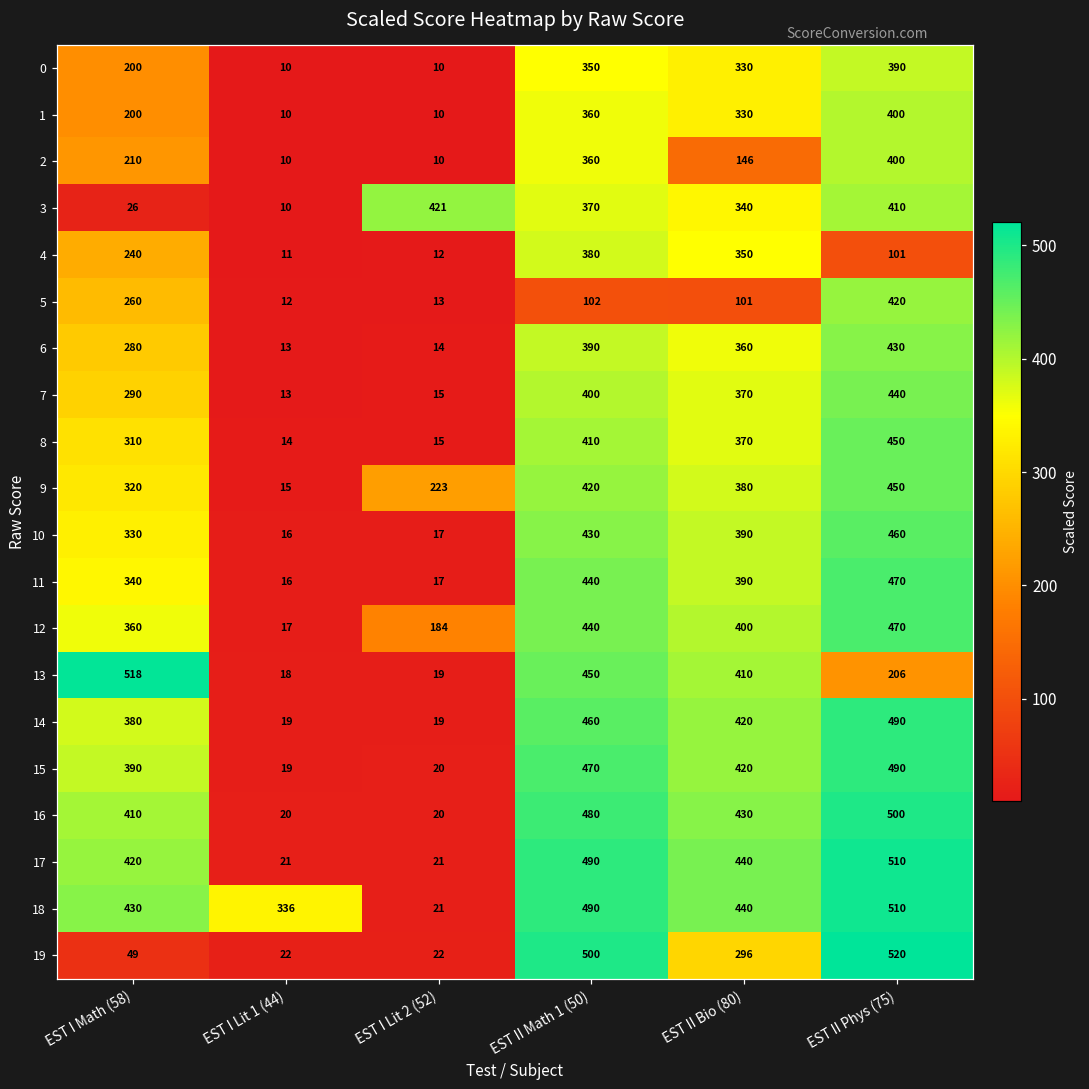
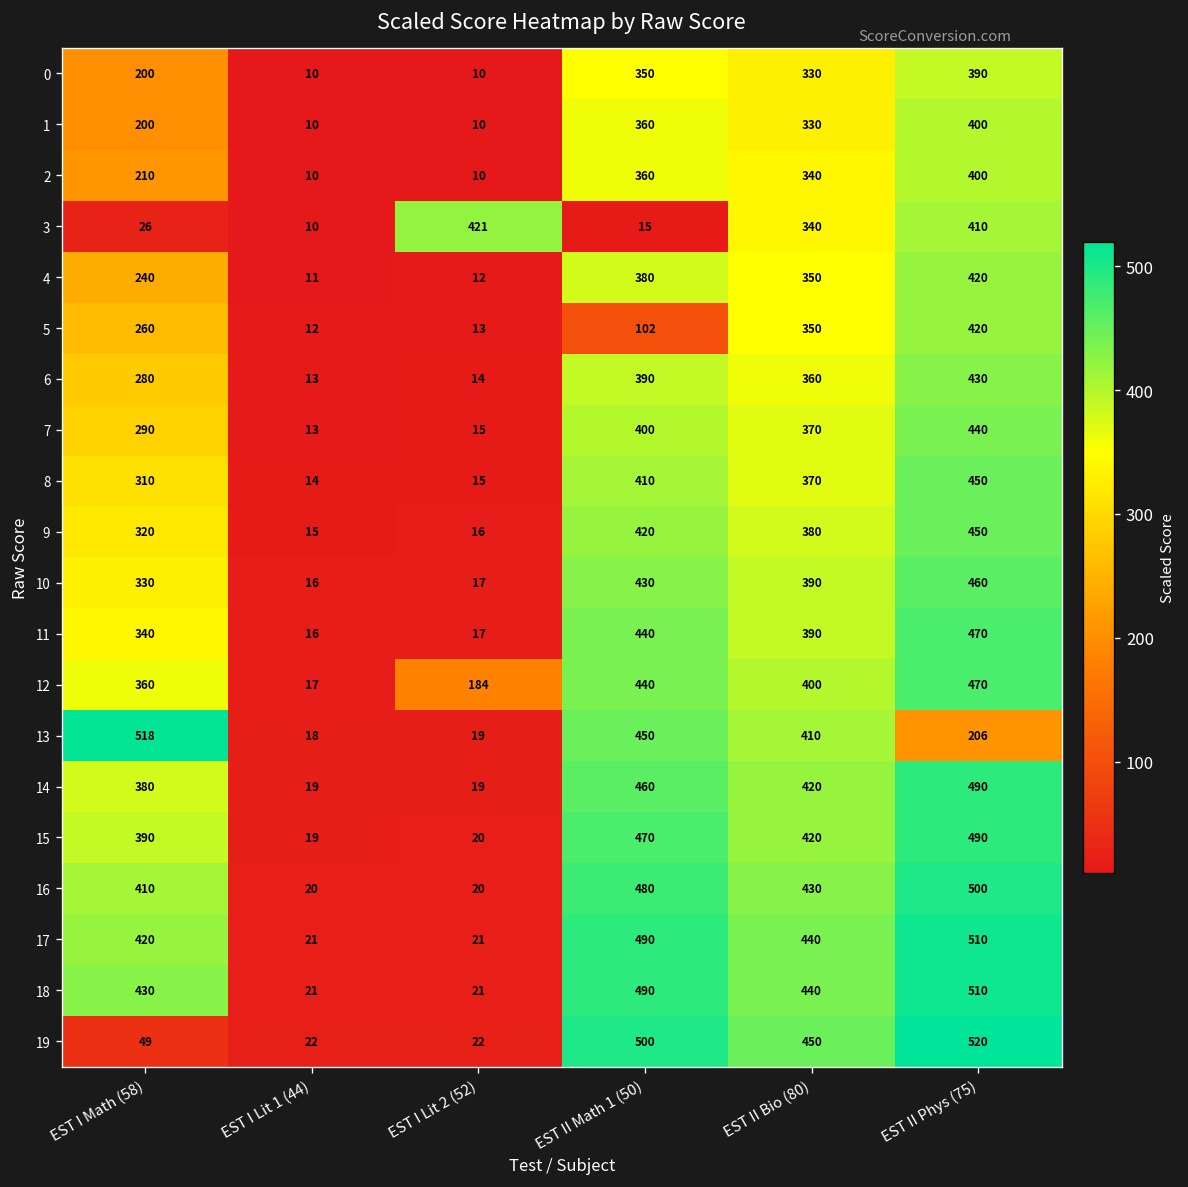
  {
    "0": {
      "EST I Math (58)": 200,
      "EST I Lit 1 (44)": 10,
      "EST I Lit 2 (52)": 10,
      "EST II Math 1 (50)": 350,
      "EST II Bio (80)": 330,
      "EST II Phys (75)": 390
    },
    "1": {
      "EST I Math (58)": 200,
      "EST I Lit 1 (44)": 10,
      "EST I Lit 2 (52)": 10,
      "EST II Math 1 (50)": 360,
      "EST II Bio (80)": 330,
      "EST II Phys (75)": 400
    },
    "2": {
      "EST I Math (58)": 210,
      "EST I Lit 1 (44)": 10,
      "EST I Lit 2 (52)": 10,
      "EST II Math 1 (50)": 360,
-     "EST II Bio (80)": 146,
+     "EST II Bio (80)": 340,
      "EST II Phys (75)": 400
    },
    "3": {
      "EST I Math (58)": 26,
      "EST I Lit 1 (44)": 10,
      "EST I Lit 2 (52)": 421,
-     "EST II Math 1 (50)": 370,
+     "EST II Math 1 (50)": 15,
      "EST II Bio (80)": 340,
      "EST II Phys (75)": 410
    },
    "4": {
      "EST I Math (58)": 240,
      "EST I Lit 1 (44)": 11,
      "EST I Lit 2 (52)": 12,
      "EST II Math 1 (50)": 380,
      "EST II Bio (80)": 350,
-     "EST II Phys (75)": 101
+     "EST II Phys (75)": 420
    },
    "5": {
      "EST I Math (58)": 260,
      "EST I Lit 1 (44)": 12,
      "EST I Lit 2 (52)": 13,
      "EST II Math 1 (50)": 102,
-     "EST II Bio (80)": 101,
+     "EST II Bio (80)": 350,
      "EST II Phys (75)": 420
    },
    "6": {
      "EST I Math (58)": 280,
      "EST I Lit 1 (44)": 13,
      "EST I Lit 2 (52)": 14,
      "EST II Math 1 (50)": 390,
      "EST II Bio (80)": 360,
      "EST II Phys (75)": 430
    },
    "7": {
      "EST I Math (58)": 290,
      "EST I Lit 1 (44)": 13,
      "EST I Lit 2 (52)": 15,
      "EST II Math 1 (50)": 400,
      "EST II Bio (80)": 370,
      "EST II Phys (75)": 440
    },
    "8": {
      "EST I Math (58)": 310,
      "EST I Lit 1 (44)": 14,
      "EST I Lit 2 (52)": 15,
      "EST II Math 1 (50)": 410,
      "EST II Bio (80)": 370,
      "EST II Phys (75)": 450
    },
    "9": {
      "EST I Math (58)": 320,
      "EST I Lit 1 (44)": 15,
-     "EST I Lit 2 (52)": 223,
+     "EST I Lit 2 (52)": 16,
      "EST II Math 1 (50)": 420,
      "EST II Bio (80)": 380,
      "EST II Phys (75)": 450
    },
    "10": {
      "EST I Math (58)": 330,
      "EST I Lit 1 (44)": 16,
      "EST I Lit 2 (52)": 17,
      "EST II Math 1 (50)": 430,
      "EST II Bio (80)": 390,
      "EST II Phys (75)": 460
    },
    "11": {
      "EST I Math (58)": 340,
      "EST I Lit 1 (44)": 16,
      "EST I Lit 2 (52)": 17,
      "EST II Math 1 (50)": 440,
      "EST II Bio (80)": 390,
      "EST II Phys (75)": 470
    },
    "12": {
      "EST I Math (58)": 360,
      "EST I Lit 1 (44)": 17,
      "EST I Lit 2 (52)": 184,
      "EST II Math 1 (50)": 440,
      "EST II Bio (80)": 400,
      "EST II Phys (75)": 470
    },
    "13": {
      "EST I Math (58)": 518,
      "EST I Lit 1 (44)": 18,
      "EST I Lit 2 (52)": 19,
      "EST II Math 1 (50)": 450,
      "EST II Bio (80)": 410,
      "EST II Phys (75)": 206
    },
    "14": {
      "EST I Math (58)": 380,
      "EST I Lit 1 (44)": 19,
      "EST I Lit 2 (52)": 19,
      "EST II Math 1 (50)": 460,
      "EST II Bio (80)": 420,
      "EST II Phys (75)": 490
    },
    "15": {
      "EST I Math (58)": 390,
      "EST I Lit 1 (44)": 19,
      "EST I Lit 2 (52)": 20,
      "EST II Math 1 (50)": 470,
      "EST II Bio (80)": 420,
      "EST II Phys (75)": 490
    },
    "16": {
      "EST I Math (58)": 410,
      "EST I Lit 1 (44)": 20,
      "EST I Lit 2 (52)": 20,
      "EST II Math 1 (50)": 480,
      "EST II Bio (80)": 430,
      "EST II Phys (75)": 500
    },
    "17": {
      "EST I Math (58)": 420,
      "EST I Lit 1 (44)": 21,
      "EST I Lit 2 (52)": 21,
      "EST II Math 1 (50)": 490,
      "EST II Bio (80)": 440,
      "EST II Phys (75)": 510
    },
    "18": {
      "EST I Math (58)": 430,
-     "EST I Lit 1 (44)": 336,
+     "EST I Lit 1 (44)": 21,
      "EST I Lit 2 (52)": 21,
      "EST II Math 1 (50)": 490,
      "EST II Bio (80)": 440,
      "EST II Phys (75)": 510
    },
    "19": {
      "EST I Math (58)": 49,
      "EST I Lit 1 (44)": 22,
      "EST I Lit 2 (52)": 22,
      "EST II Math 1 (50)": 500,
-     "EST II Bio (80)": 296,
+     "EST II Bio (80)": 450,
      "EST II Phys (75)": 520
    }
  }
